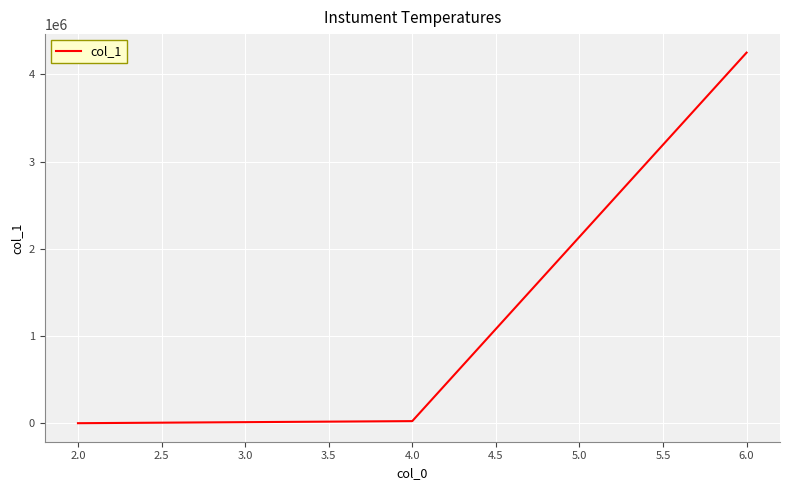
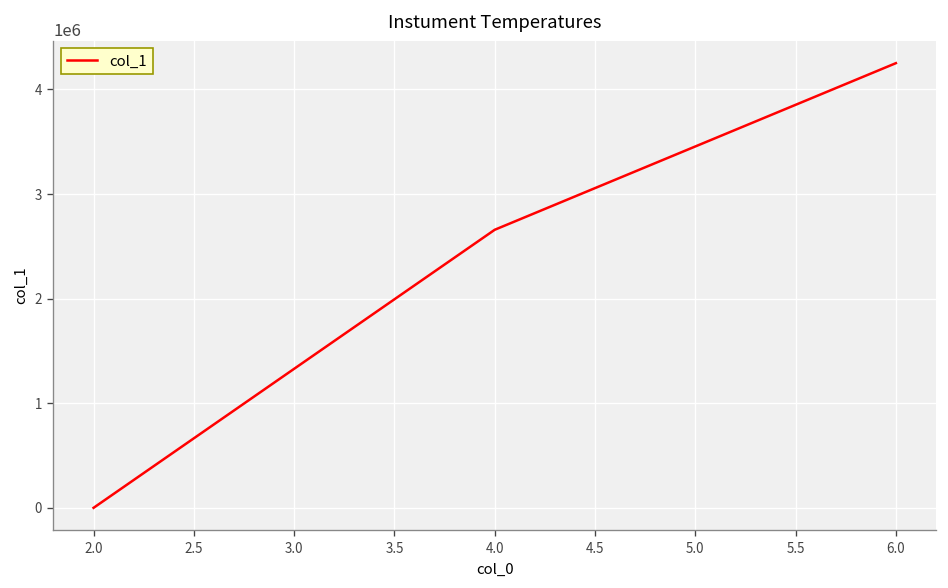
  {
    "2.0": 0,
-   "4.0": 0,
+   "4.0": 2700000,
    "6.0": 4300000
  }
